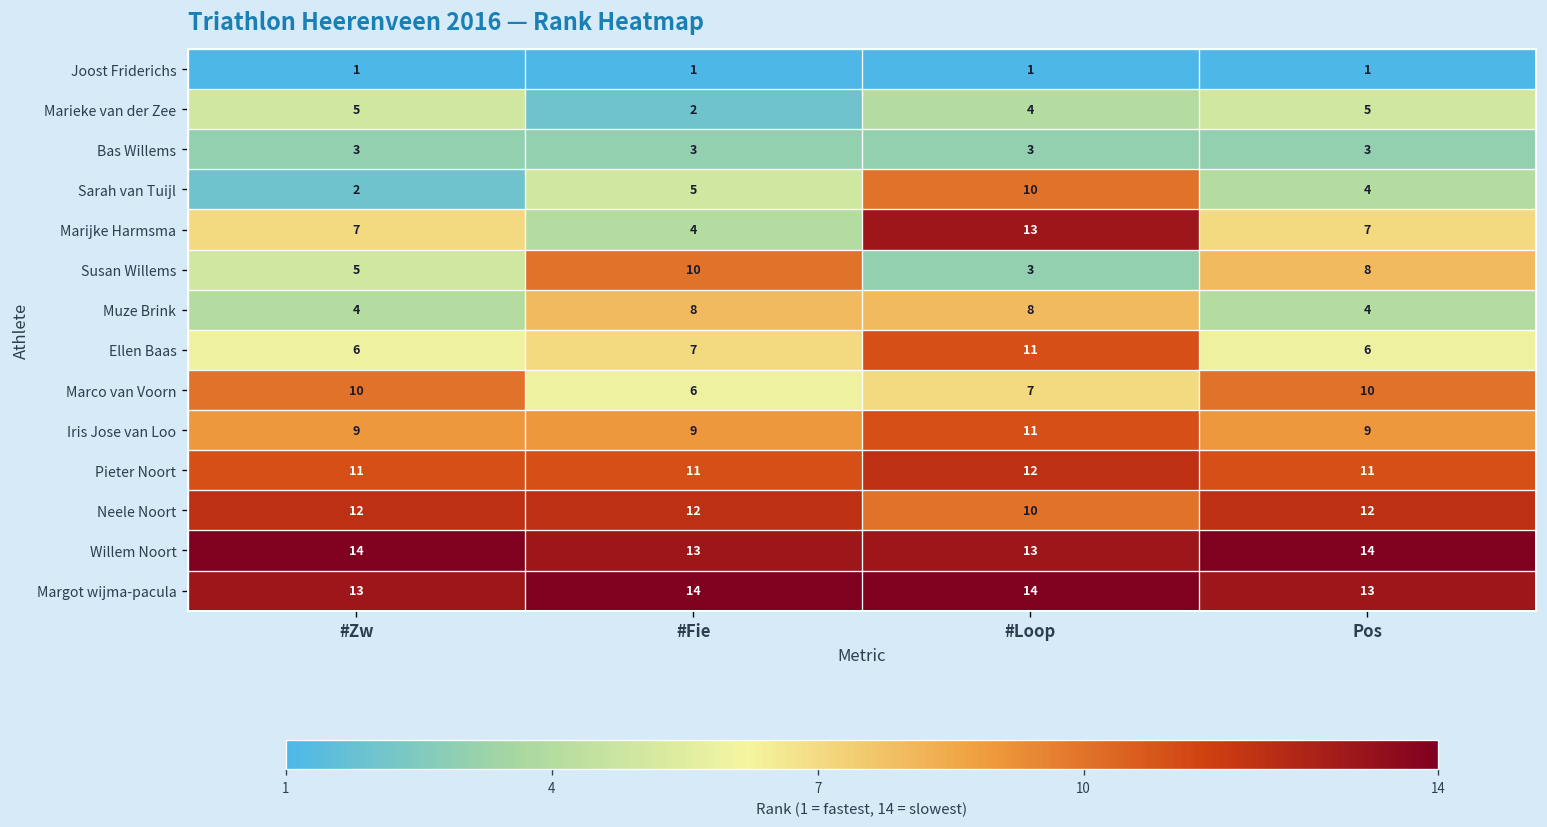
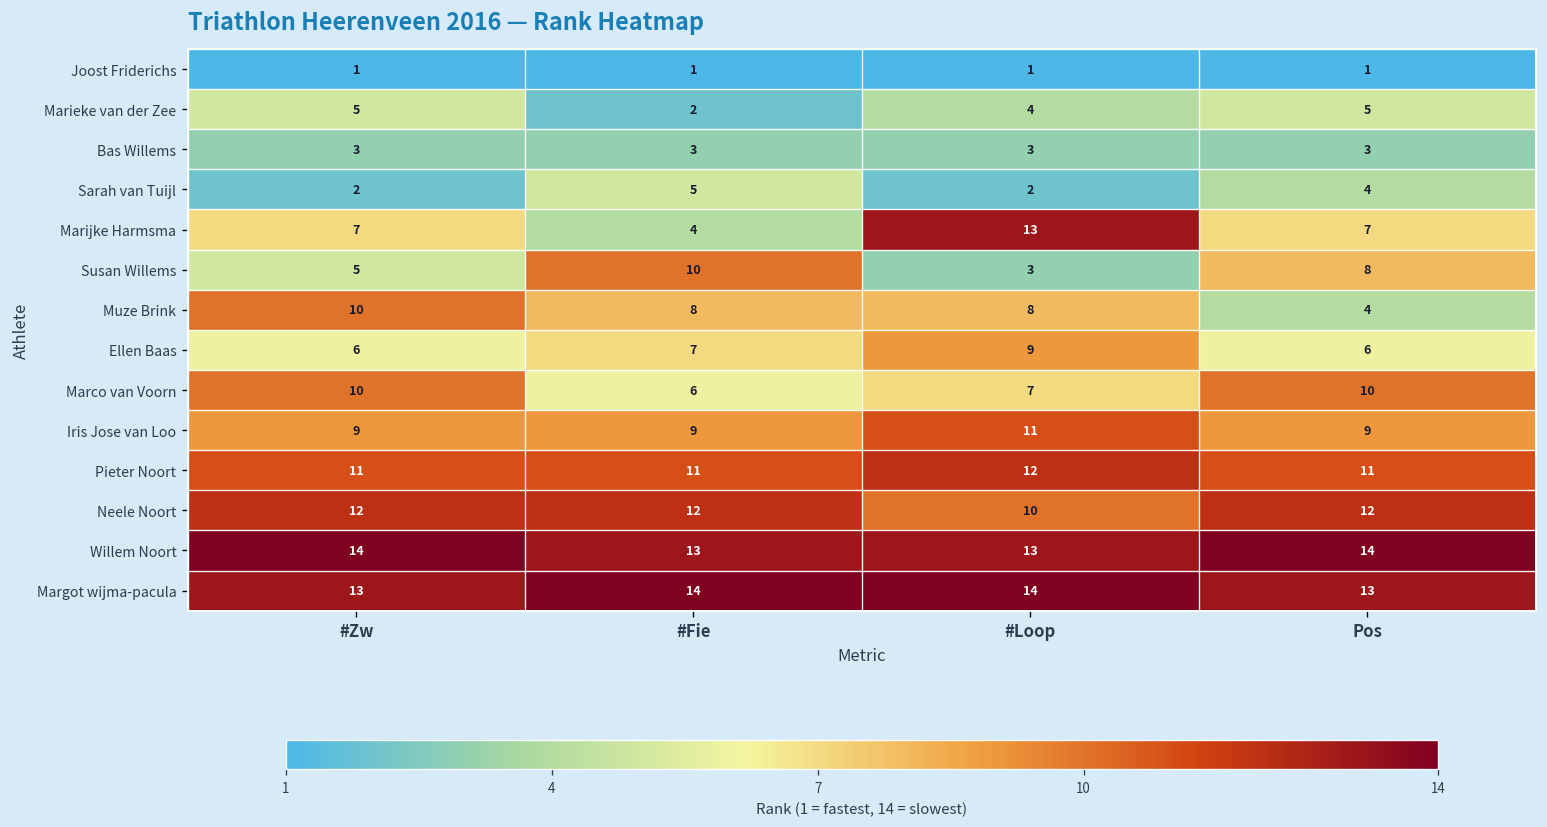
  {
    "Joost Friderichs": {
      "#Zw": 1,
      "#Fie": 1,
      "#Loop": 1,
      "Pos": 1
    },
    "Marieke van der Zee": {
      "#Zw": 5,
      "#Fie": 2,
      "#Loop": 4,
      "Pos": 5
    },
    "Bas Willems": {
      "#Zw": 3,
      "#Fie": 3,
      "#Loop": 3,
      "Pos": 3
    },
    "Sarah van Tuijl": {
      "#Zw": 2,
      "#Fie": 5,
-     "#Loop": 10,
+     "#Loop": 2,
      "Pos": 4
    },
    "Marijke Harmsma": {
      "#Zw": 7,
      "#Fie": 4,
      "#Loop": 13,
      "Pos": 7
    },
    "Susan Willems": {
      "#Zw": 5,
      "#Fie": 10,
      "#Loop": 3,
      "Pos": 8
    },
    "Muze Brink": {
-     "#Zw": 4,
+     "#Zw": 10,
      "#Fie": 8,
      "#Loop": 8,
      "Pos": 4
    },
    "Ellen Baas": {
      "#Zw": 6,
      "#Fie": 7,
-     "#Loop": 11,
+     "#Loop": 9,
      "Pos": 6
    },
    "Marco van Voorn": {
      "#Zw": 10,
      "#Fie": 6,
      "#Loop": 7,
      "Pos": 10
    },
    "Iris Jose van Loo": {
      "#Zw": 9,
      "#Fie": 9,
      "#Loop": 11,
      "Pos": 9
    },
    "Pieter Noort": {
      "#Zw": 11,
      "#Fie": 11,
      "#Loop": 12,
      "Pos": 11
    },
    "Neele Noort": {
      "#Zw": 12,
      "#Fie": 12,
      "#Loop": 10,
      "Pos": 12
    },
    "Willem Noort": {
      "#Zw": 14,
      "#Fie": 13,
      "#Loop": 13,
      "Pos": 14
    },
    "Margot wijma-pacula": {
      "#Zw": 13,
      "#Fie": 14,
      "#Loop": 14,
      "Pos": 13
    }
  }
